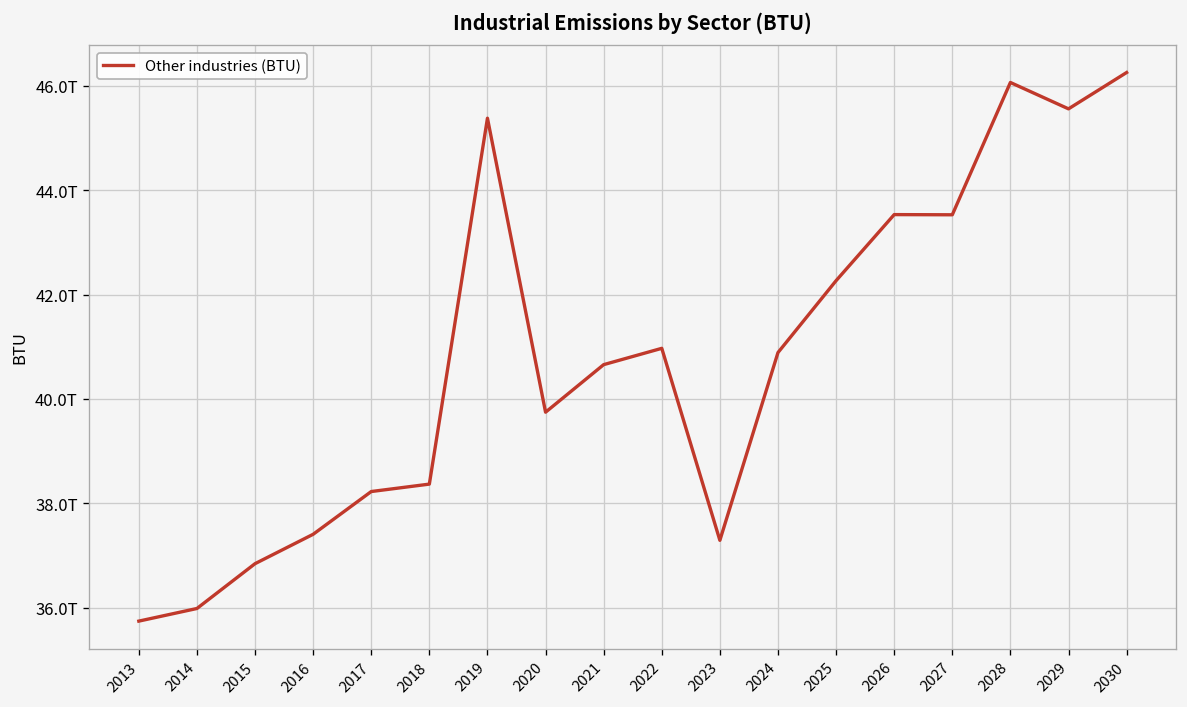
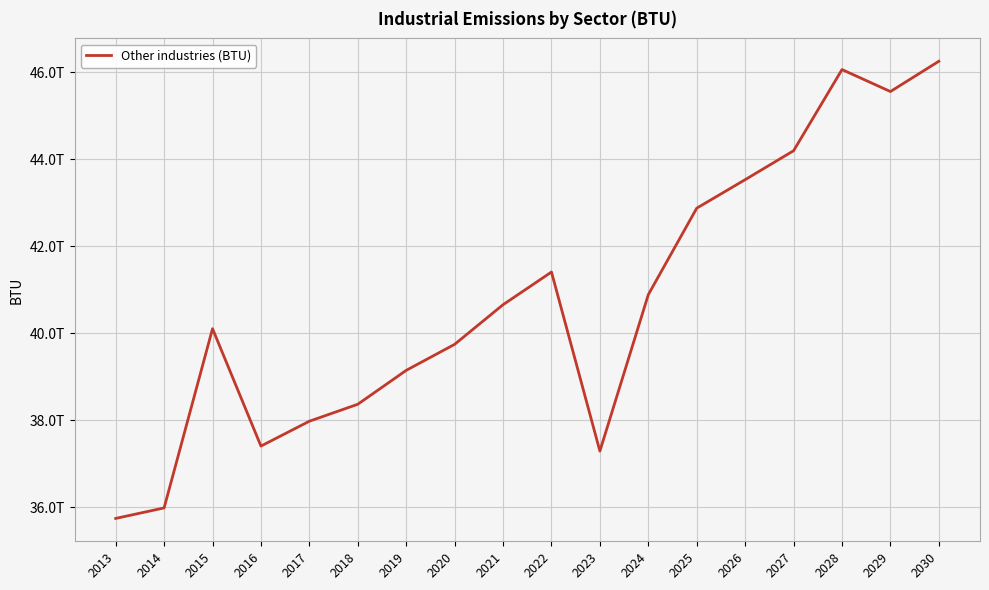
  {
    "2013": "35.7T",
    "2014": "36.0T",
-   "2015": "36.8T",
+   "2015": "40.1T",
    "2016": "37.4T",
-   "2017": "38.2T",
+   "2017": "38.0T",
    "2018": "38.4T",
-   "2019": "45.4T",
+   "2019": "39.1T",
    "2020": "39.7T",
    "2021": "40.7T",
-   "2022": "41.0T",
+   "2022": "41.4T",
    "2023": "37.3T",
    "2024": "40.9T",
-   "2025": "42.3T",
+   "2025": "42.9T",
    "2026": "43.5T",
-   "2027": "43.5T",
+   "2027": "44.2T",
    "2028": "46.1T",
    "2029": "45.6T",
    "2030": "46.3T"
  }
